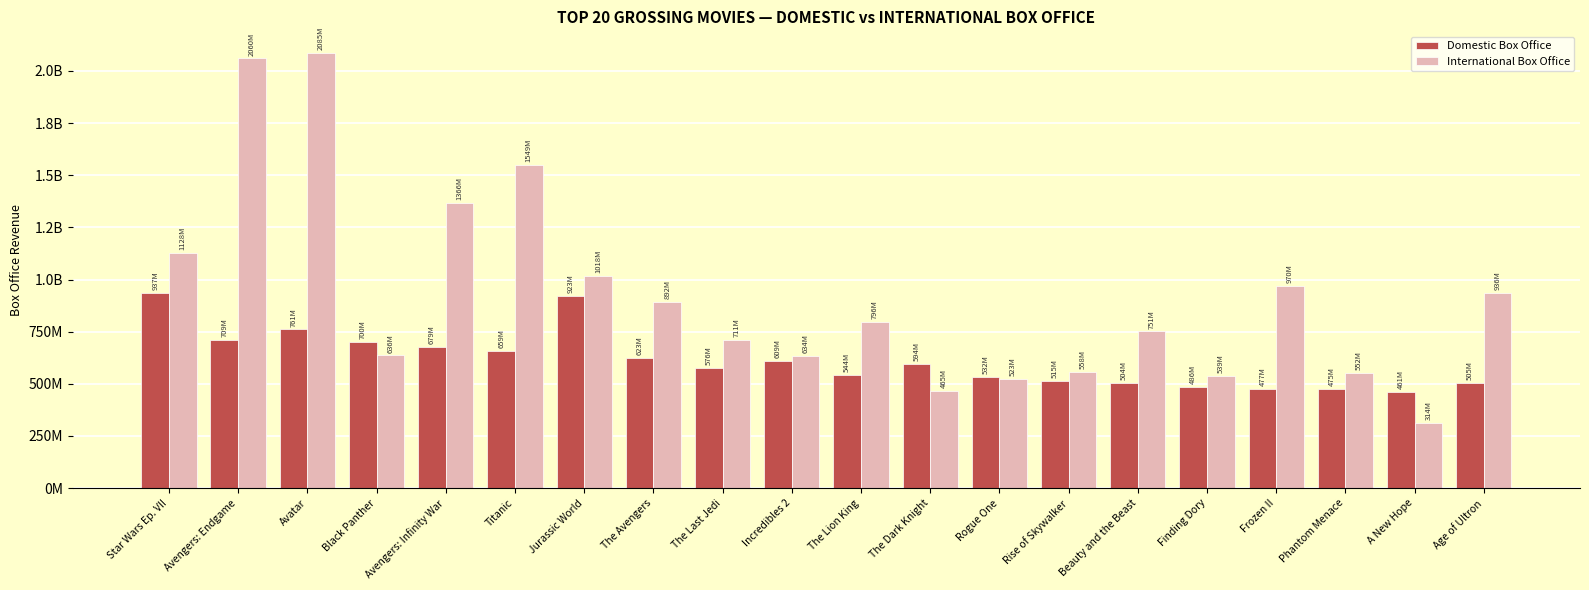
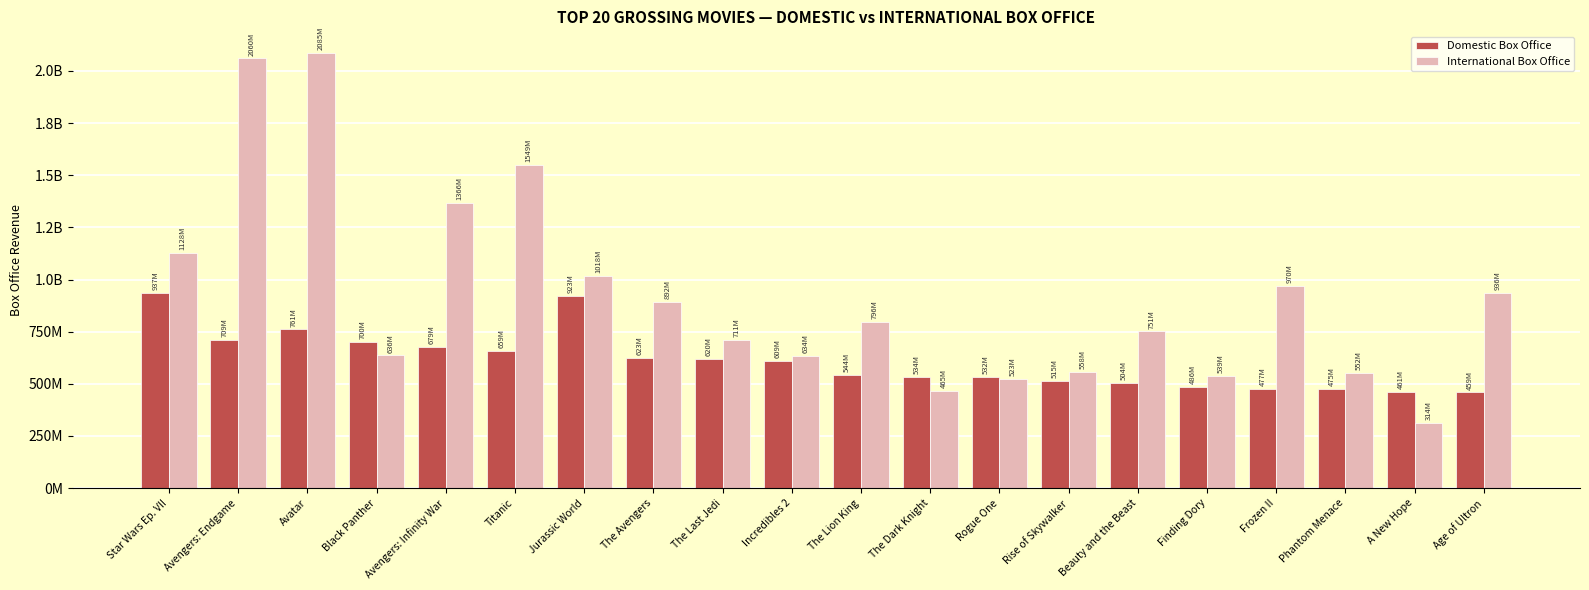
  {
    "Domestic Box Office": {
      "Star Wars Ep. VII": "937M",
      "Avengers: Endgame": "709M",
      "Avatar": "761M",
      "Black Panther": "700M",
      "Avengers: Infinity War": "679M",
      "Titanic": "659M",
      "Jurassic World": "923M",
      "The Avengers": "623M",
-     "The Last Jedi": "576M",
+     "The Last Jedi": "620M",
      "Incredibles 2": "609M",
      "The Lion King": "544M",
-     "The Dark Knight": "594M",
+     "The Dark Knight": "534M",
      "Rogue One": "532M",
      "Rise of Skywalker": "515M",
      "Beauty and the Beast": "504M",
      "Finding Dory": "486M",
      "Frozen II": "477M",
      "Phantom Menace": "475M",
      "A New Hope": "461M",
-     "Age of Ultron": "505M"
+     "Age of Ultron": "459M"
    },
    "International Box Office": {
      "Star Wars Ep. VII": "1128M",
      "Avengers: Endgame": "2060M",
      "Avatar": "2085M",
      "Black Panther": "636M",
      "Avengers: Infinity War": "1366M",
      "Titanic": "1549M",
      "Jurassic World": "1018M",
      "The Avengers": "892M",
      "The Last Jedi": "711M",
      "Incredibles 2": "634M",
      "The Lion King": "796M",
      "The Dark Knight": "465M",
      "Rogue One": "523M",
      "Rise of Skywalker": "558M",
      "Beauty and the Beast": "751M",
      "Finding Dory": "539M",
      "Frozen II": "970M",
      "Phantom Menace": "552M",
      "A New Hope": "314M",
      "Age of Ultron": "936M"
    }
  }
